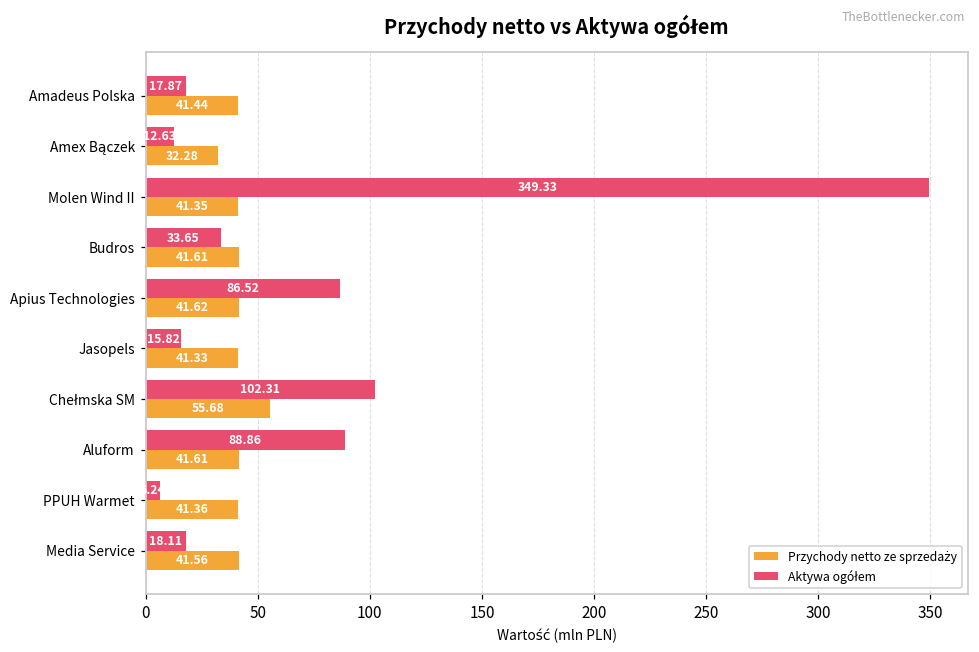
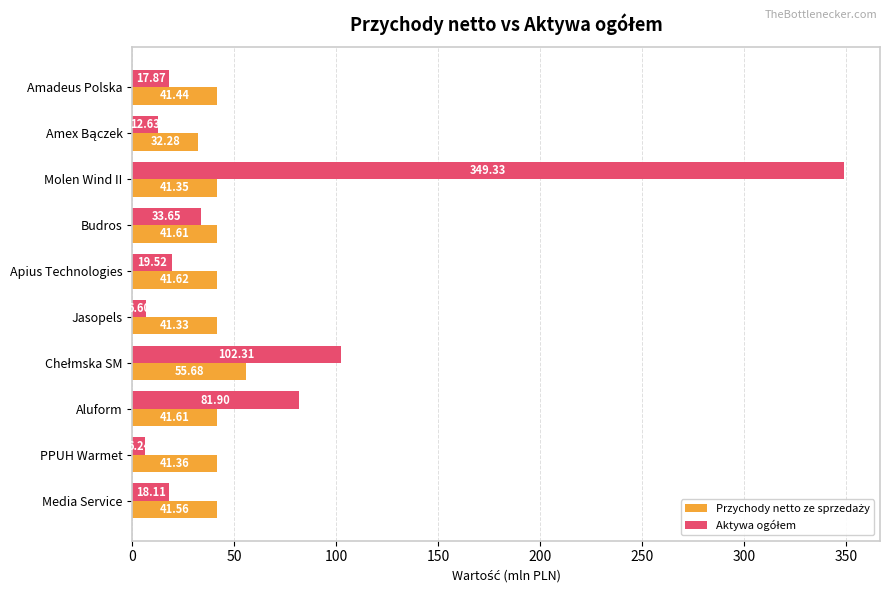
  {
    "Przychody netto ze sprzedaży": {
      "Amadeus Polska": 41.44,
      "Amex Bączek": 32.28,
      "Molen Wind II": 41.35,
      "Budros": 41.61,
      "Apius Technologies": 41.62,
      "Jasopels": 41.33,
      "Chełmska SM": 55.68,
      "Aluform": 41.61,
      "PPUH Warmet": 41.36,
      "Media Service": 41.56
    },
    "Aktywa ogółem": {
      "Amadeus Polska": 17.87,
      "Amex Bączek": 12.63,
      "Molen Wind II": 349.33,
      "Budros": 33.65,
-     "Apius Technologies": 86.52,
-     "Jasopels": 15.82,
+     "Apius Technologies": 19.52,
+     "Jasopels": 6.60,
      "Chełmska SM": 102.31,
-     "Aluform": 88.86,
+     "Aluform": 81.90,
      "Media Service": 18.11
    }
  }
